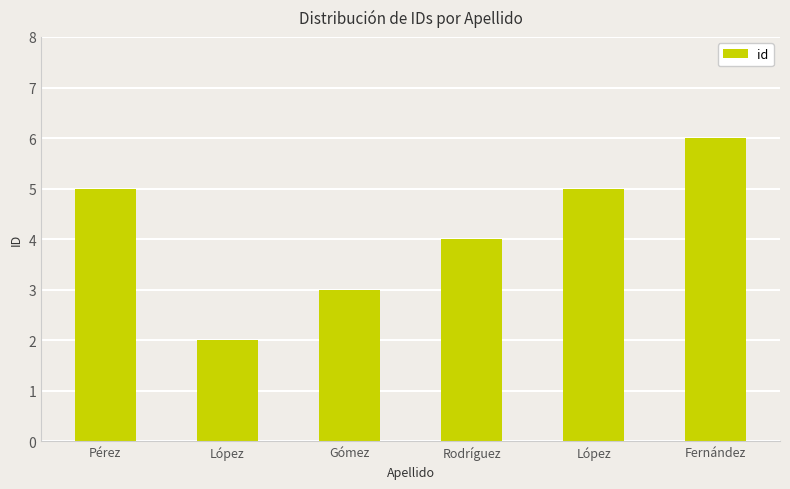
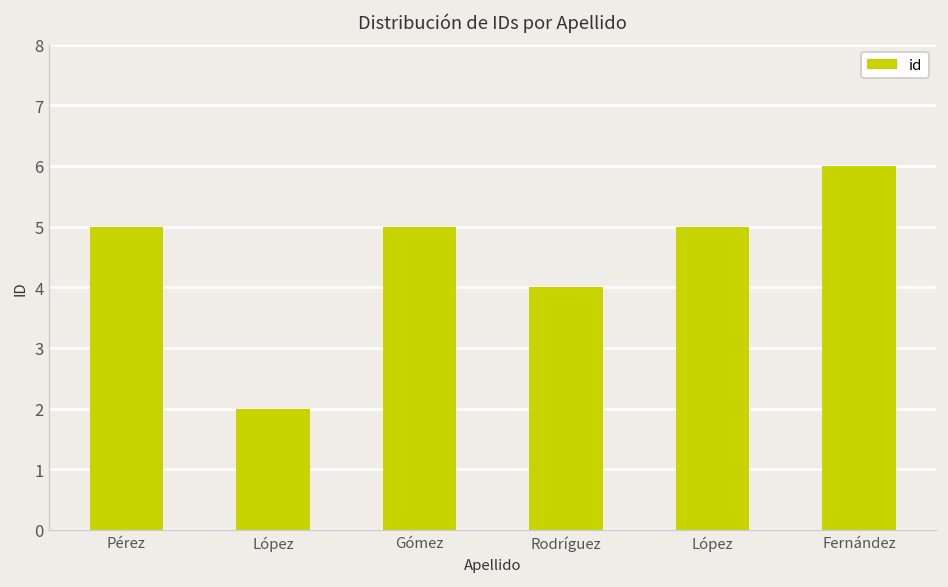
  {
    "Pérez": 5,
-   "Gómez": 3,
+   "Gómez": 5,
    "Rodríguez": 4,
    "Fernández": 6
  }
